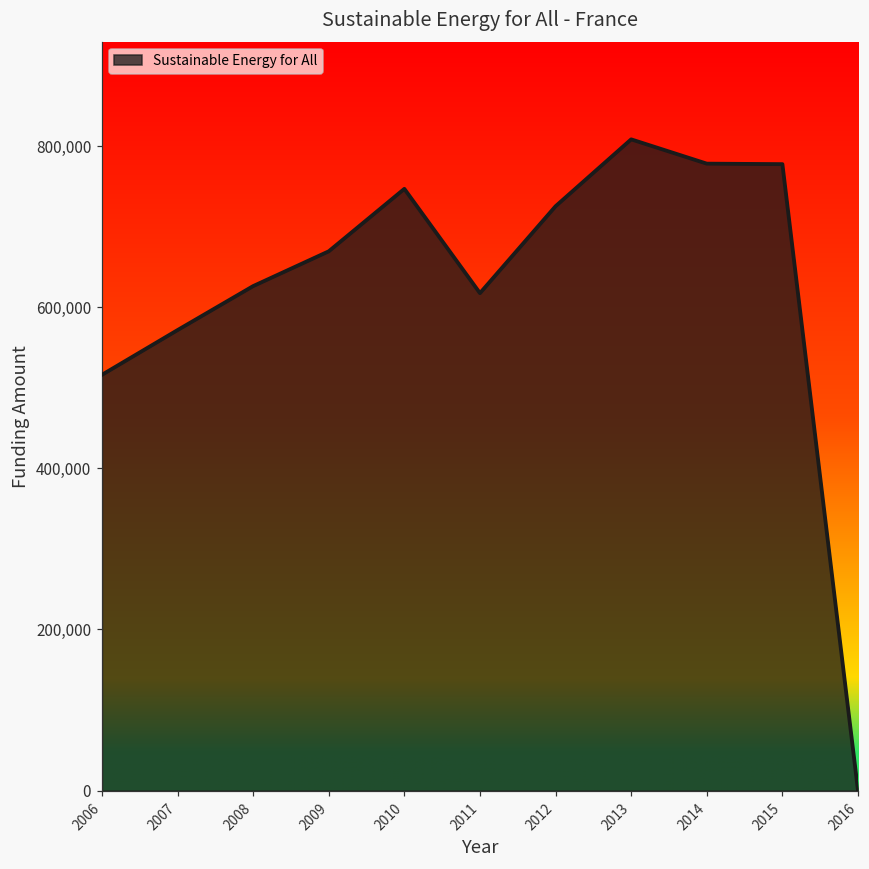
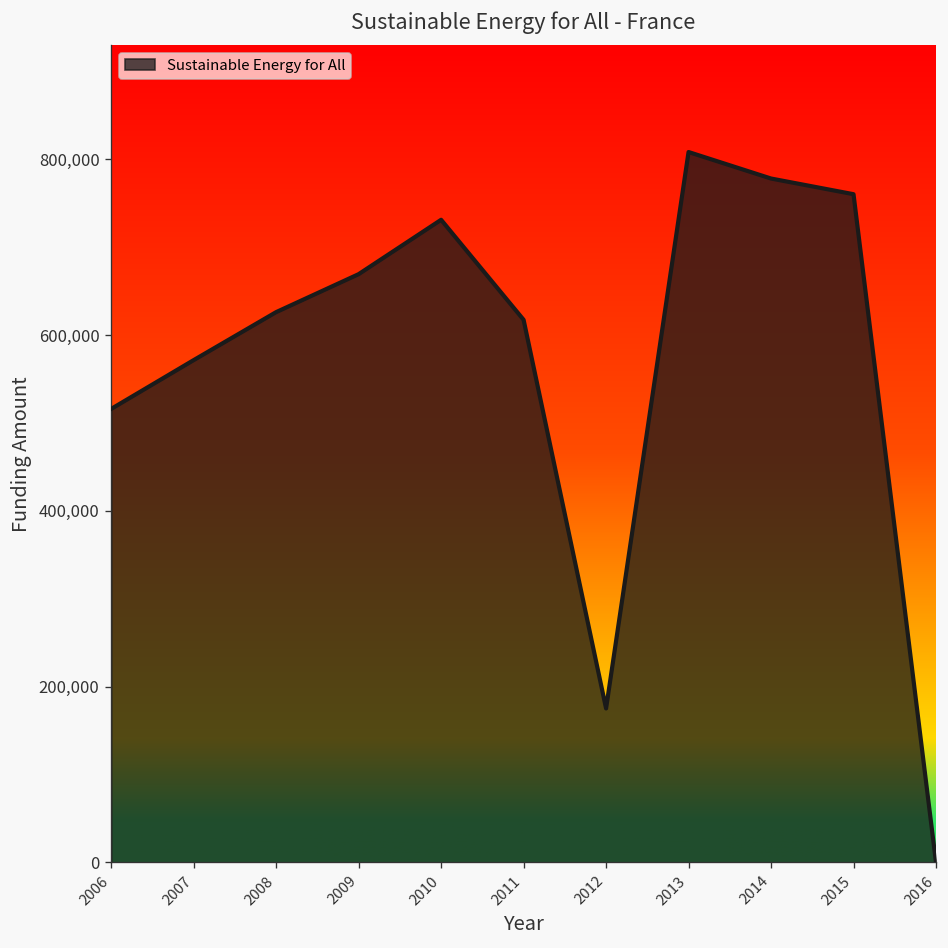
  {
    "2006": "520,000",
    "2007": "570,000",
    "2008": "630,000",
    "2009": "670,000",
-   "2010": "750,000",
+   "2010": "730,000",
    "2011": "620,000",
-   "2012": "730,000",
+   "2012": "180,000",
    "2013": "810,000",
    "2014": "780,000",
-   "2015": "780,000",
+   "2015": "760,000",
    "2016": "0"
  }
